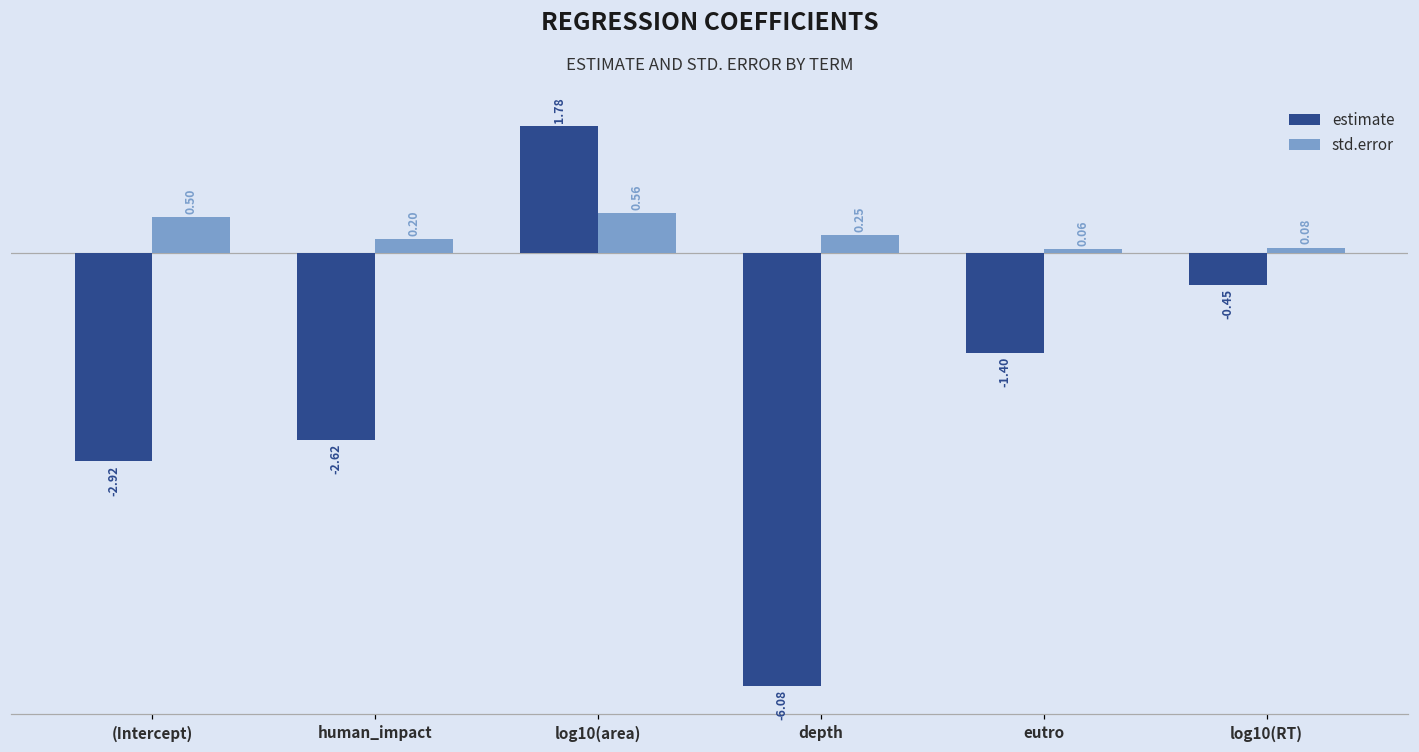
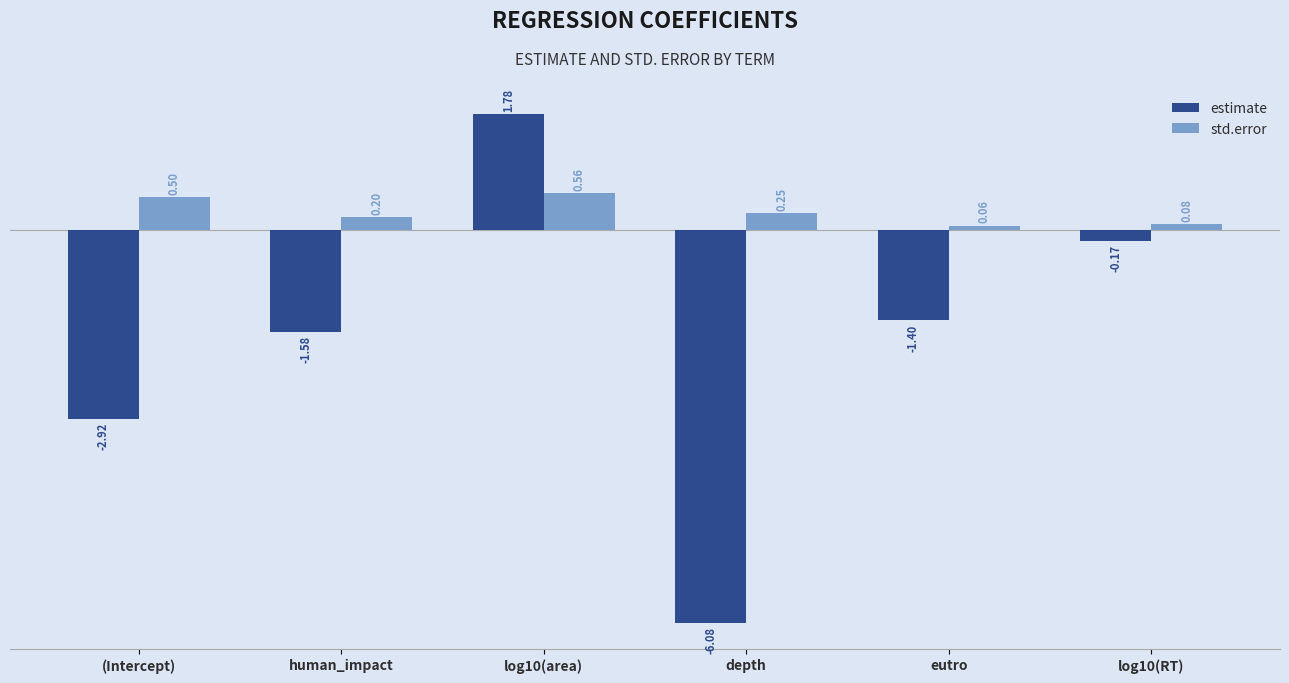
  {
    "estimate": {
      "(Intercept)": -2.92,
-     "human_impact": -2.62,
+     "human_impact": -1.58,
      "log10(area)": 1.78,
      "depth": -6.08,
      "eutro": -1.40,
-     "log10(RT)": -0.45
+     "log10(RT)": -0.17
    },
    "std.error": {
      "(Intercept)": 0.50,
      "human_impact": 0.20,
      "log10(area)": 0.56,
      "depth": 0.25,
      "eutro": 0.06,
      "log10(RT)": 0.08
    }
  }
